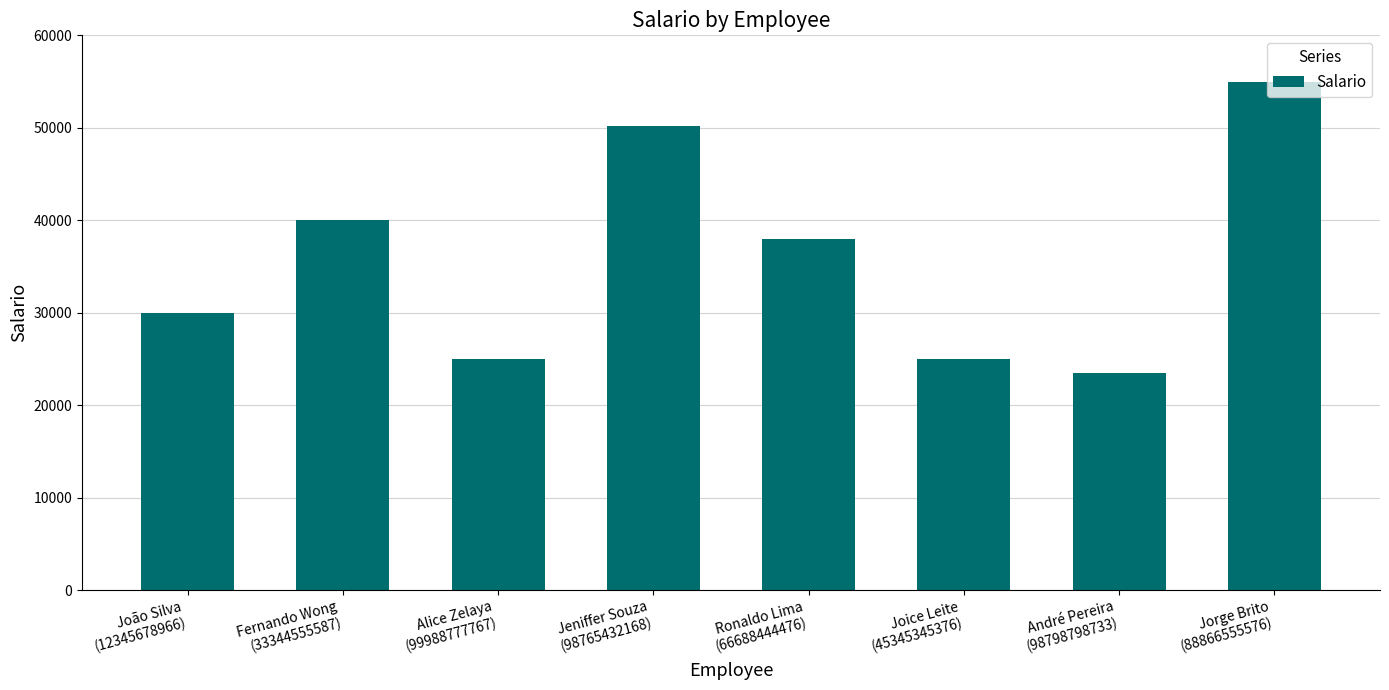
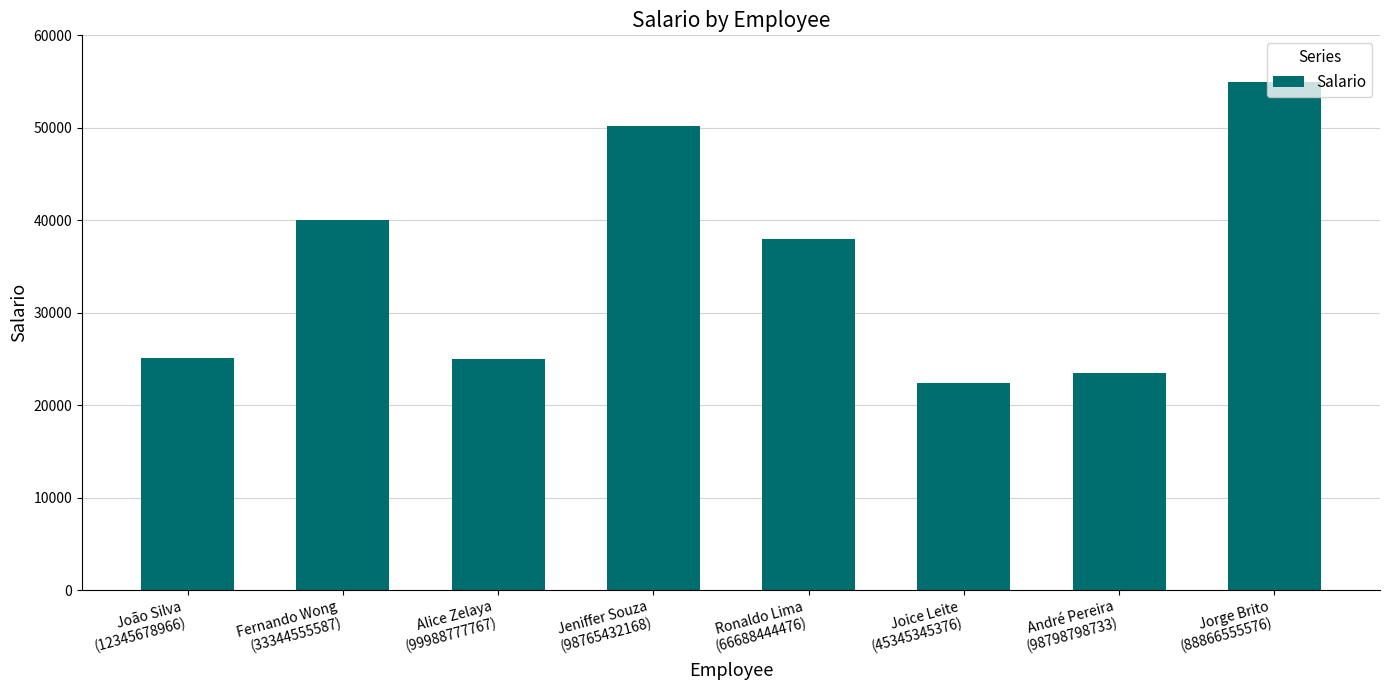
  {
-   "João Silva (12345678966)": 30000,
+   "João Silva (12345678966)": 25000,
    "Fernando Wong (33344555587)": 40000,
    "Alice Zelaya (99988777767)": 25000,
    "Jeniffer Souza (98765432168)": 50000,
    "Ronaldo Lima (66688444476)": 38000,
-   "Joice Leite (45345345376)": 25000,
+   "Joice Leite (45345345376)": 22000,
    "André Pereira (98798798733)": 23000
  }
